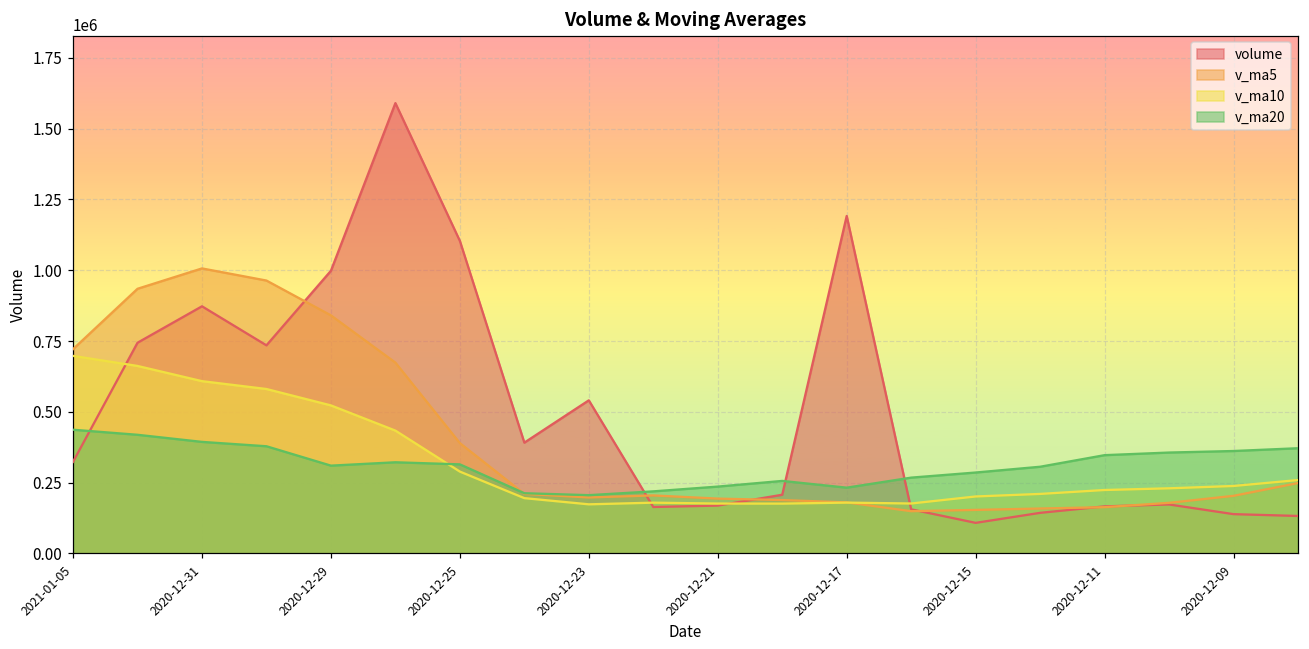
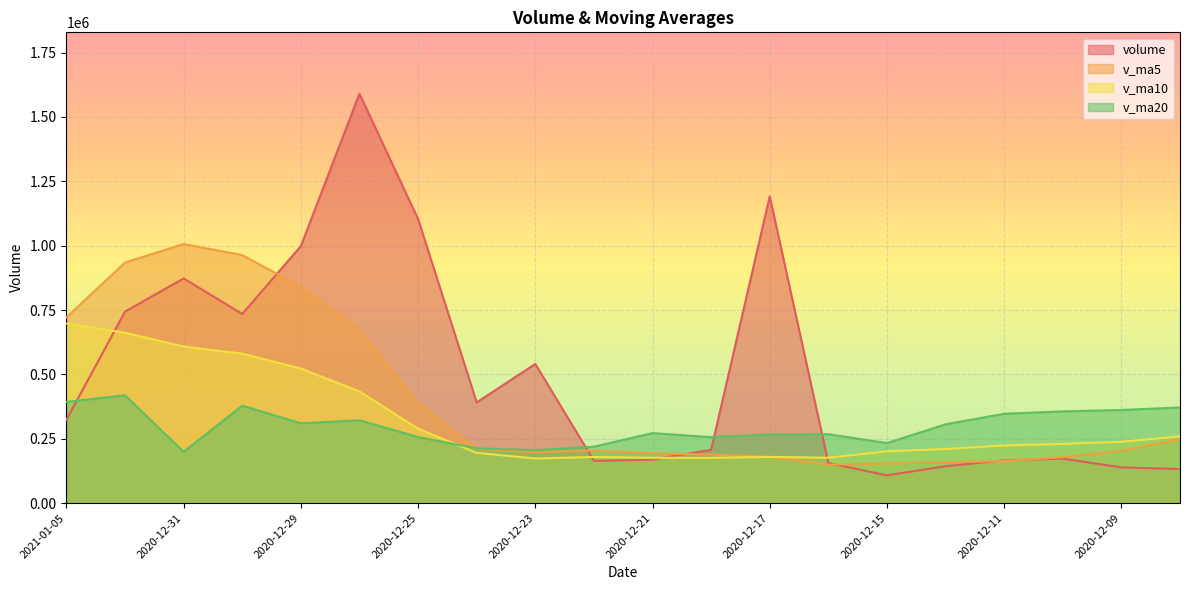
  {
    "volume": {
      "2021-01-05": 320000,
      "2020-12-31": 870000,
      "2020-12-29": 1000000,
      "2020-12-25": 1100000,
      "2020-12-23": 540000,
      "2020-12-17": 1190000,
      "2020-12-15": 110000,
      "2020-12-09": 140000
    },
    "v_ma20": {
-     "2021-01-05": 440000,
-     "2020-12-31": 390000,
+     "2021-01-05": 390000,
+     "2020-12-31": 200000,
      "2020-12-29": 310000,
-     "2020-12-25": 310000,
-     "2020-12-21": 240000,
-     "2020-12-17": 230000,
-     "2020-12-15": 290000,
+     "2020-12-25": 260000,
+     "2020-12-21": 270000,
+     "2020-12-17": 270000,
+     "2020-12-15": 230000,
      "2020-12-11": 350000,
      "2020-12-09": 360000
    }
  }
